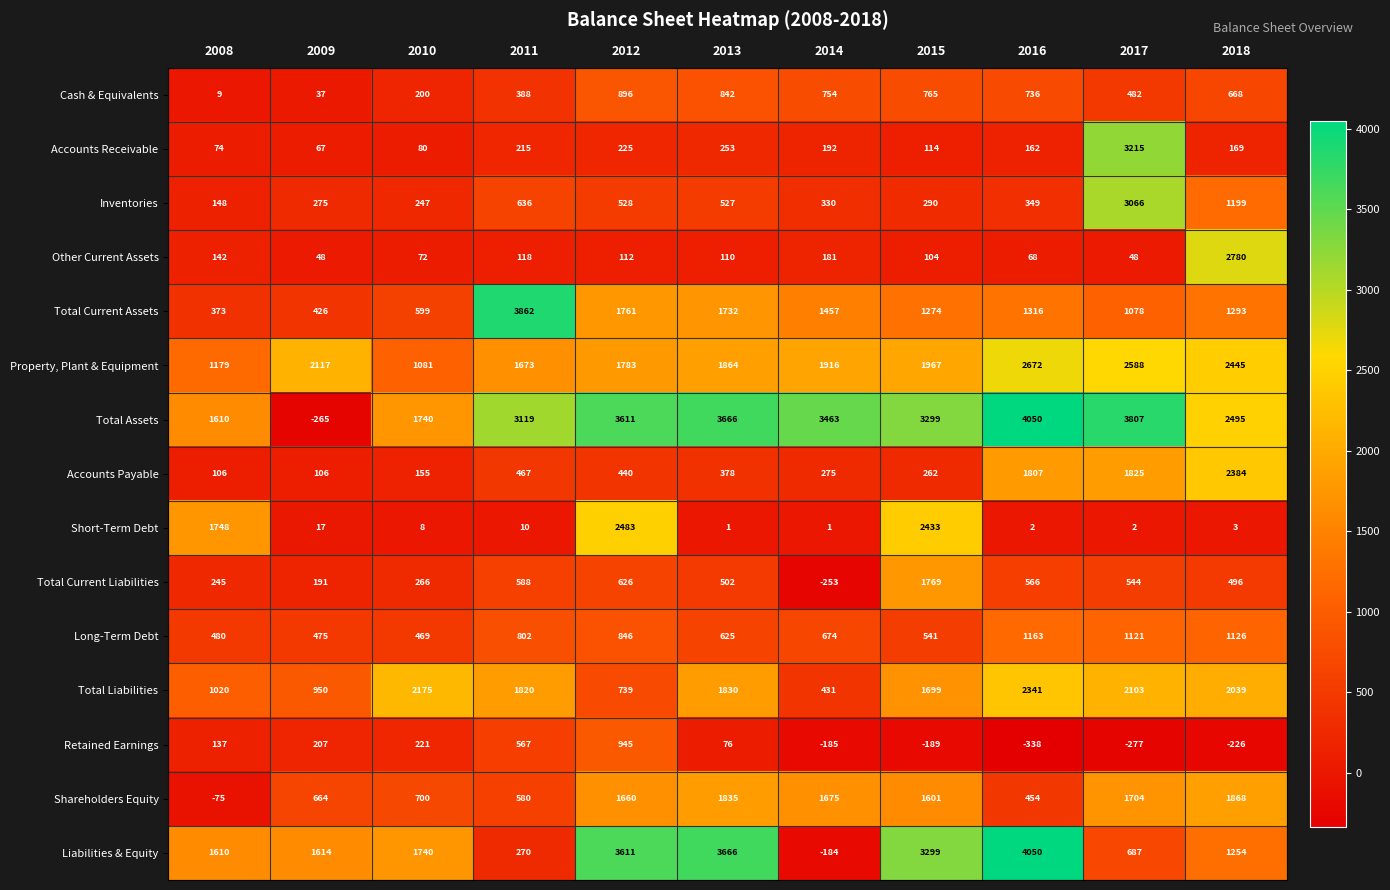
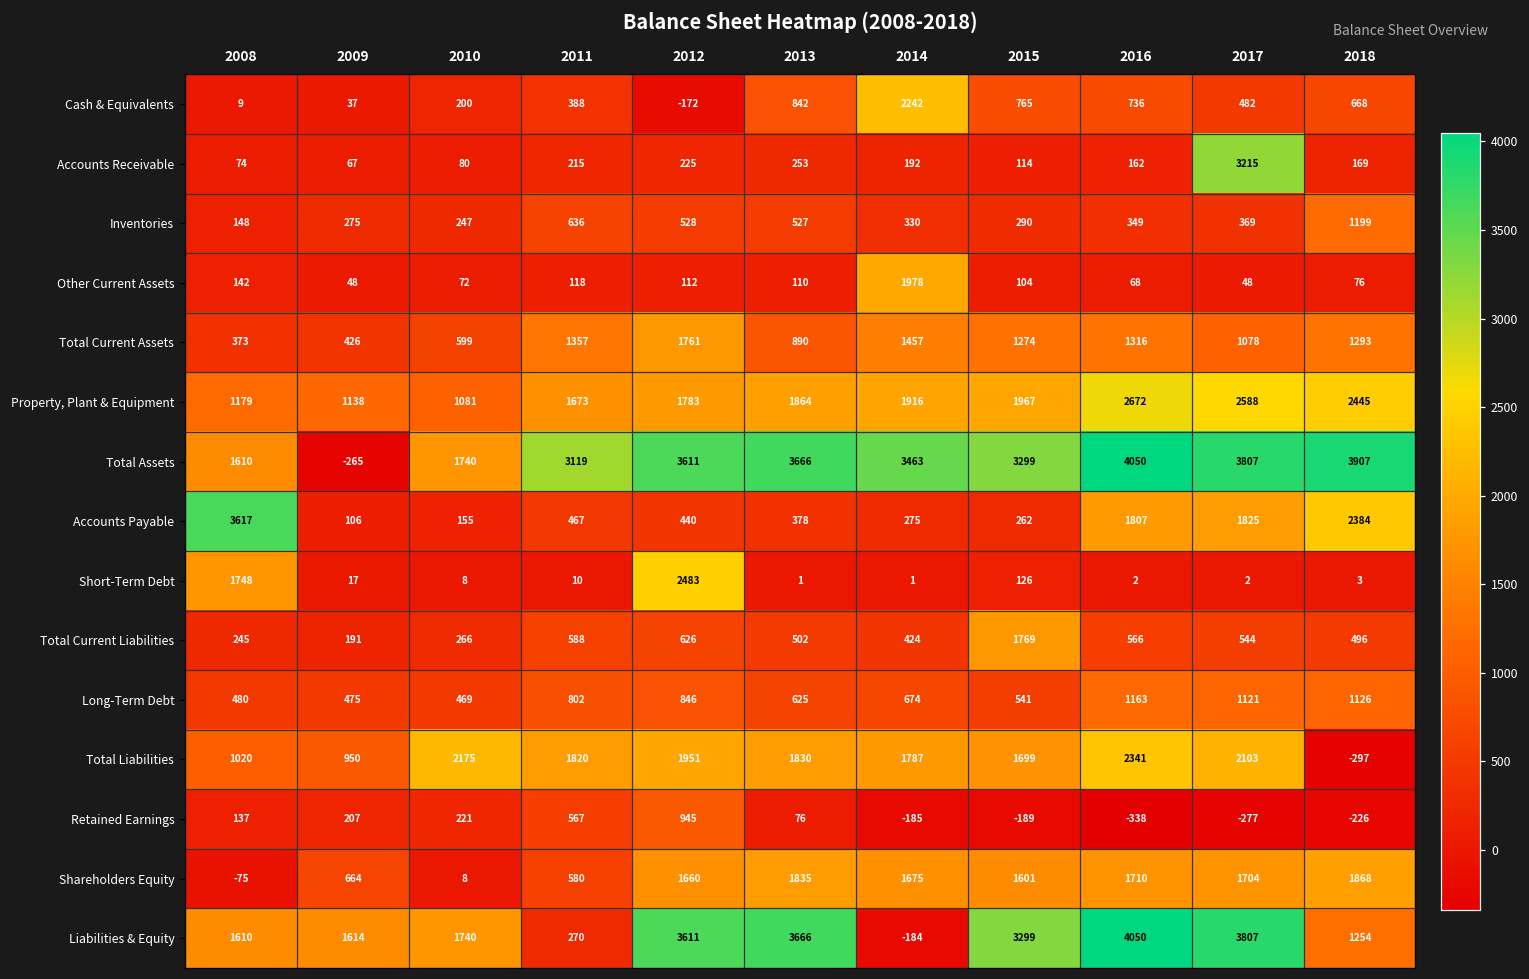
  {
    "Cash & Equivalents": {
      "2008": 9,
      "2009": 37,
      "2010": 200,
      "2011": 388,
-     "2012": 896,
+     "2012": -172,
      "2013": 842,
-     "2014": 754,
+     "2014": 2242,
      "2015": 765,
      "2016": 736,
      "2017": 482,
      "2018": 668
    },
    "Accounts Receivable": {
      "2008": 74,
      "2009": 67,
      "2010": 80,
      "2011": 215,
      "2012": 225,
      "2013": 253,
      "2014": 192,
      "2015": 114,
      "2016": 162,
      "2017": 3215,
      "2018": 169
    },
    "Inventories": {
      "2008": 148,
      "2009": 275,
      "2010": 247,
      "2011": 636,
      "2012": 528,
      "2013": 527,
      "2014": 330,
      "2015": 290,
      "2016": 349,
-     "2017": 3066,
+     "2017": 369,
      "2018": 1199
    },
    "Other Current Assets": {
      "2008": 142,
      "2009": 48,
      "2010": 72,
      "2011": 118,
      "2012": 112,
      "2013": 110,
-     "2014": 181,
+     "2014": 1978,
      "2015": 104,
      "2016": 68,
      "2017": 48,
-     "2018": 2780
+     "2018": 76
    },
    "Total Current Assets": {
      "2008": 373,
      "2009": 426,
      "2010": 599,
-     "2011": 3862,
+     "2011": 1357,
      "2012": 1761,
-     "2013": 1732,
+     "2013": 890,
      "2014": 1457,
      "2015": 1274,
      "2016": 1316,
      "2017": 1078,
      "2018": 1293
    },
    "Property, Plant & Equipment": {
      "2008": 1179,
-     "2009": 2117,
+     "2009": 1138,
      "2010": 1081,
      "2011": 1673,
      "2012": 1783,
      "2013": 1864,
      "2014": 1916,
      "2015": 1967,
      "2016": 2672,
      "2017": 2588,
      "2018": 2445
    },
    "Total Assets": {
      "2008": 1610,
      "2009": -265,
      "2010": 1740,
      "2011": 3119,
      "2012": 3611,
      "2013": 3666,
      "2014": 3463,
      "2015": 3299,
      "2016": 4050,
      "2017": 3807,
-     "2018": 2495
+     "2018": 3907
    },
    "Accounts Payable": {
-     "2008": 106,
+     "2008": 3617,
      "2009": 106,
      "2010": 155,
      "2011": 467,
      "2012": 440,
      "2013": 378,
      "2014": 275,
      "2015": 262,
      "2016": 1807,
      "2017": 1825,
      "2018": 2384
    },
    "Short-Term Debt": {
      "2008": 1748,
      "2009": 17,
      "2010": 8,
      "2011": 10,
      "2012": 2483,
      "2013": 1,
      "2014": 1,
-     "2015": 2433,
+     "2015": 126,
      "2016": 2,
      "2017": 2,
      "2018": 3
    },
    "Total Current Liabilities": {
      "2008": 245,
      "2009": 191,
      "2010": 266,
      "2011": 588,
      "2012": 626,
      "2013": 502,
-     "2014": -253,
+     "2014": 424,
      "2015": 1769,
      "2016": 566,
      "2017": 544,
      "2018": 496
    },
    "Long-Term Debt": {
      "2008": 480,
      "2009": 475,
      "2010": 469,
      "2011": 802,
      "2012": 846,
      "2013": 625,
      "2014": 674,
      "2015": 541,
      "2016": 1163,
      "2017": 1121,
      "2018": 1126
    },
    "Total Liabilities": {
      "2008": 1020,
      "2009": 950,
      "2010": 2175,
      "2011": 1820,
-     "2012": 739,
+     "2012": 1951,
      "2013": 1830,
-     "2014": 431,
+     "2014": 1787,
      "2015": 1699,
      "2016": 2341,
      "2017": 2103,
-     "2018": 2039
+     "2018": -297
    },
    "Retained Earnings": {
      "2008": 137,
      "2009": 207,
      "2010": 221,
      "2011": 567,
      "2012": 945,
      "2013": 76,
      "2014": -185,
      "2015": -189,
      "2016": -338,
      "2017": -277,
      "2018": -226
    },
    "Shareholders Equity": {
      "2008": -75,
      "2009": 664,
-     "2010": 700,
+     "2010": 8,
      "2011": 580,
      "2012": 1660,
      "2013": 1835,
      "2014": 1675,
      "2015": 1601,
-     "2016": 454,
+     "2016": 1710,
      "2017": 1704,
      "2018": 1868
    },
    "Liabilities & Equity": {
      "2008": 1610,
      "2009": 1614,
      "2010": 1740,
      "2011": 270,
      "2012": 3611,
      "2013": 3666,
      "2014": -184,
      "2015": 3299,
      "2016": 4050,
-     "2017": 687,
+     "2017": 3807,
      "2018": 1254
    }
  }
